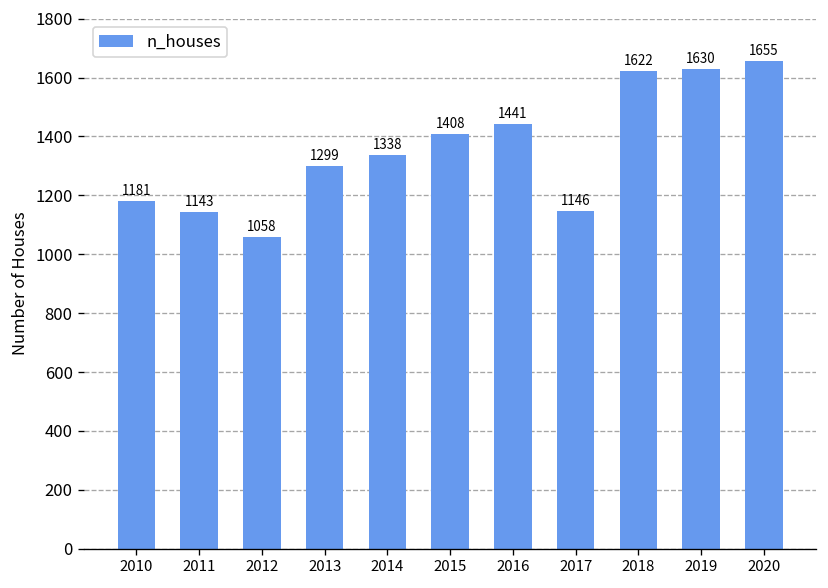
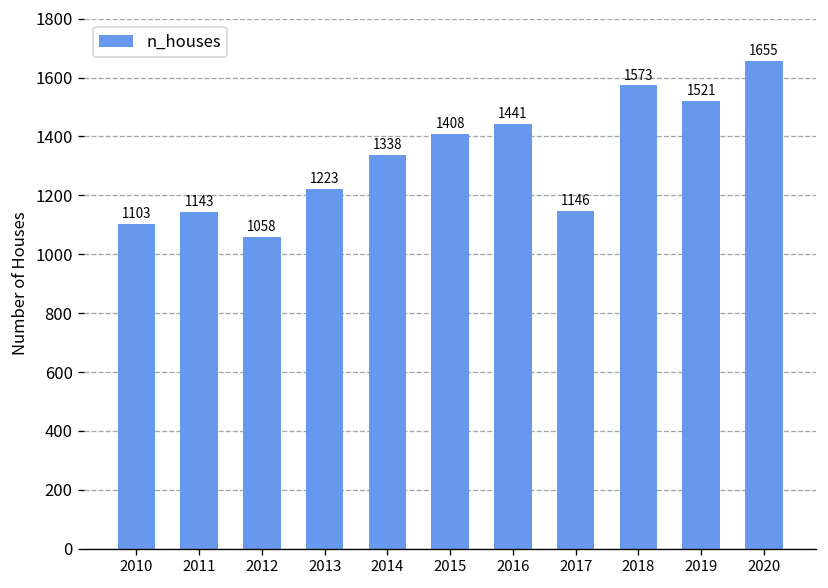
  {
-   "2010": 1181,
+   "2010": 1103,
    "2011": 1143,
    "2012": 1058,
-   "2013": 1299,
+   "2013": 1223,
    "2014": 1338,
    "2015": 1408,
    "2016": 1441,
    "2017": 1146,
-   "2018": 1622,
-   "2019": 1630,
+   "2018": 1573,
+   "2019": 1521,
    "2020": 1655
  }
